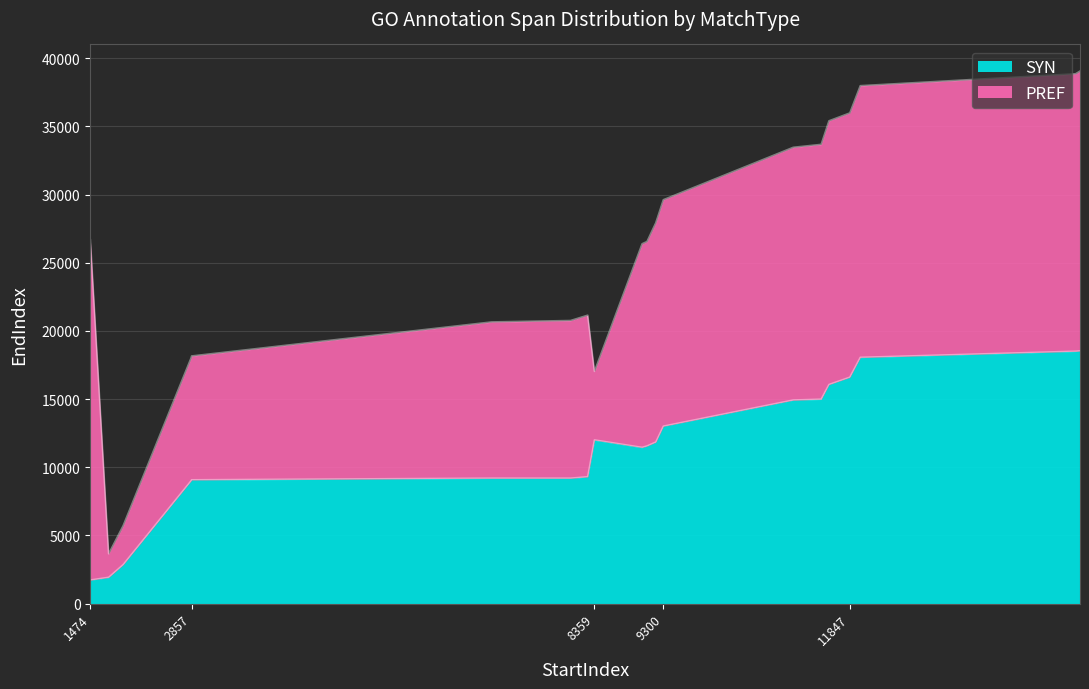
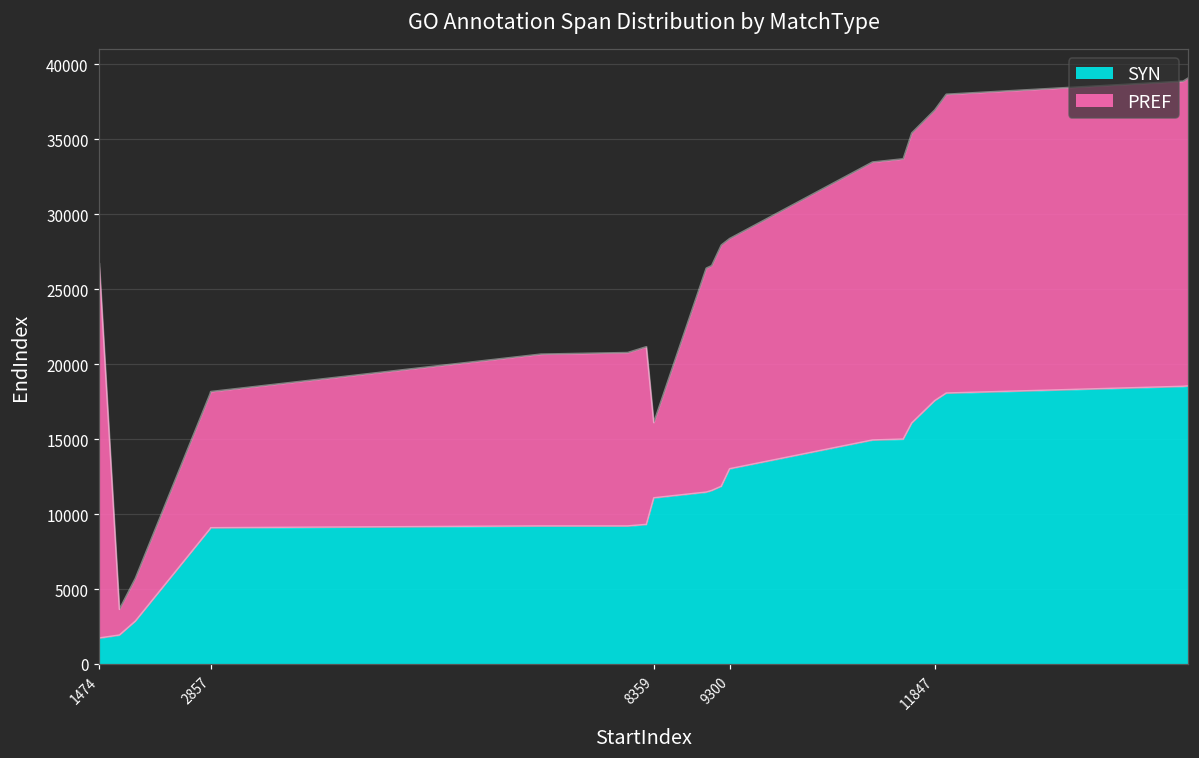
  {
    "SYN": {
      "1474": 1700,
      "2857": 9100,
-     "8359": 12000,
+     "8359": 11100,
      "9300": 13000,
-     "11847": 16600
+     "11847": 17600
    },
    "PREF": {
      "1474": 25000,
      "2857": 9100,
      "8359": 5000,
-     "9300": 16600,
+     "9300": 15400,
      "11847": 19400
    }
  }
